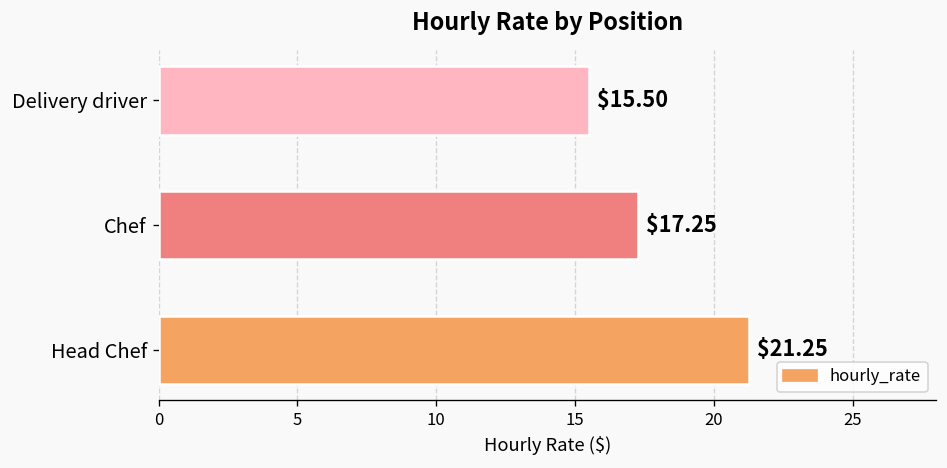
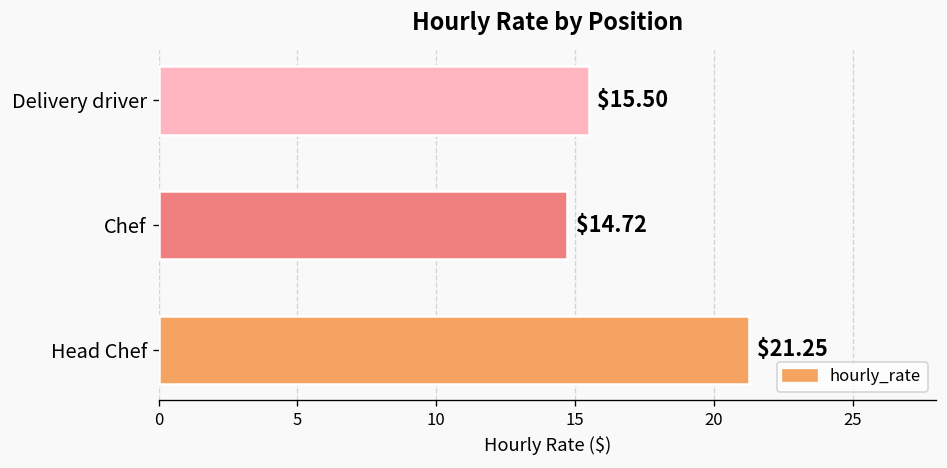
  {
    "Delivery driver": "$15.50",
-   "Chef": "$17.25",
+   "Chef": "$14.72",
    "Head Chef": "$21.25"
  }
